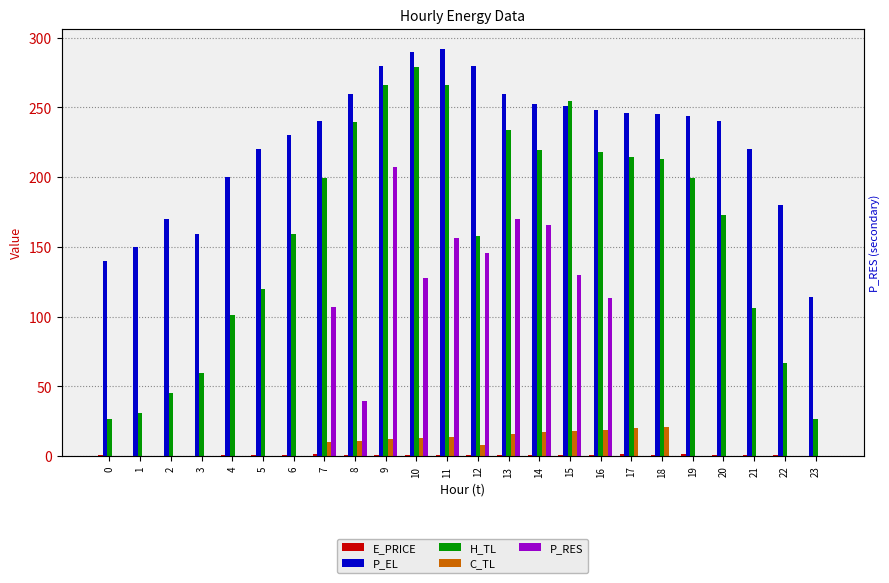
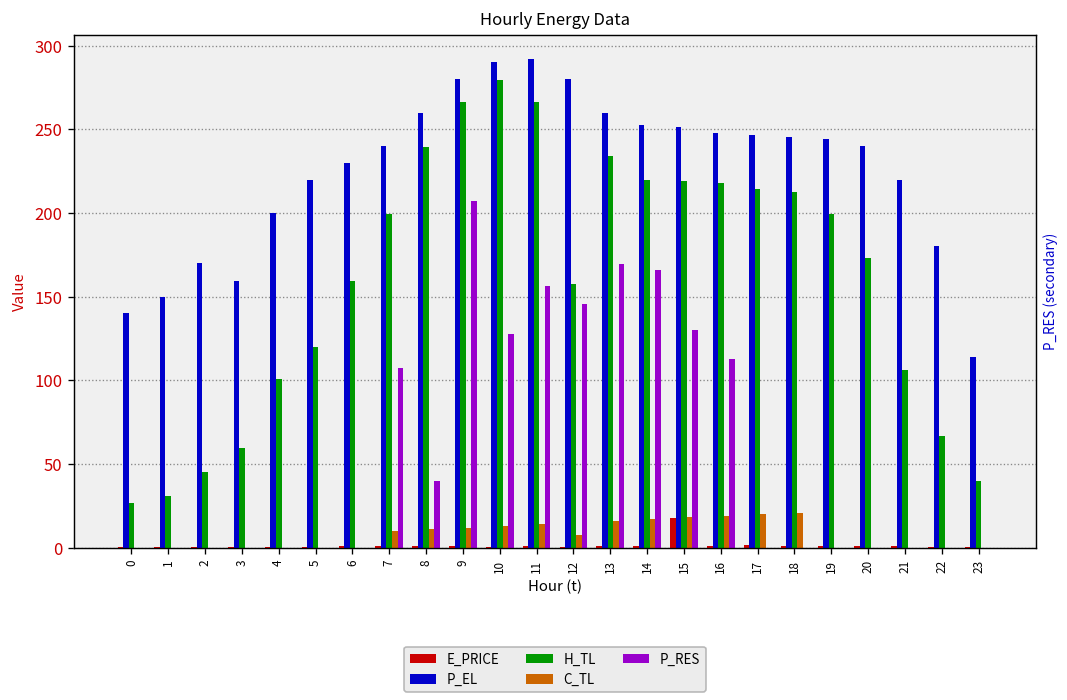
  {
    "E_PRICE": {
-     "15": 1
+     "15": 18
    },
    "P_EL": {
      "0": 140,
      "1": 150,
      "2": 170,
      "3": 159,
      "4": 200,
      "5": 220,
      "6": 230,
      "7": 240,
      "8": 260,
      "9": 280,
      "10": 290,
      "11": 292,
      "12": 280,
      "13": 260,
      "14": 252,
      "15": 251,
      "16": 248,
      "17": 246,
      "18": 246,
      "19": 244,
      "20": 240,
      "21": 220,
      "22": 180,
      "23": 114
    },
    "H_TL": {
      "0": 27,
      "1": 31,
      "2": 45,
      "3": 60,
      "4": 101,
      "5": 120,
      "6": 160,
      "7": 200,
      "8": 239,
      "9": 266,
      "10": 279,
      "11": 266,
      "12": 158,
      "13": 234,
      "14": 219,
-     "15": 255,
+     "15": 219,
      "16": 218,
      "17": 214,
      "18": 213,
      "19": 200,
      "20": 173,
      "21": 106,
      "22": 67,
-     "23": 27
+     "23": 40
    },
    "C_TL": {
      "0": 0,
      "1": 0,
      "2": 0,
      "3": 0,
      "4": 0,
      "5": 0,
      "6": 0,
      "7": 10,
      "8": 11,
      "9": 12,
      "10": 13,
      "11": 14,
      "12": 8,
      "13": 16,
      "14": 17,
      "15": 18,
      "16": 19,
      "17": 20,
      "18": 21,
      "19": 0,
      "20": 0,
      "21": 0,
      "22": 0,
      "23": 0
    },
    "P_RES": {
      "0": 0,
      "1": 0,
      "2": 0,
      "3": 0,
      "4": 0,
      "5": 0,
      "6": 0,
      "7": 107,
      "8": 40,
      "9": 207,
      "10": 128,
      "11": 157,
      "12": 146,
      "13": 170,
      "14": 166,
      "15": 130,
      "16": 113,
      "17": 0,
      "18": 0,
      "19": 0,
      "20": 0,
      "21": 0,
      "22": 0,
      "23": 0
    }
  }
